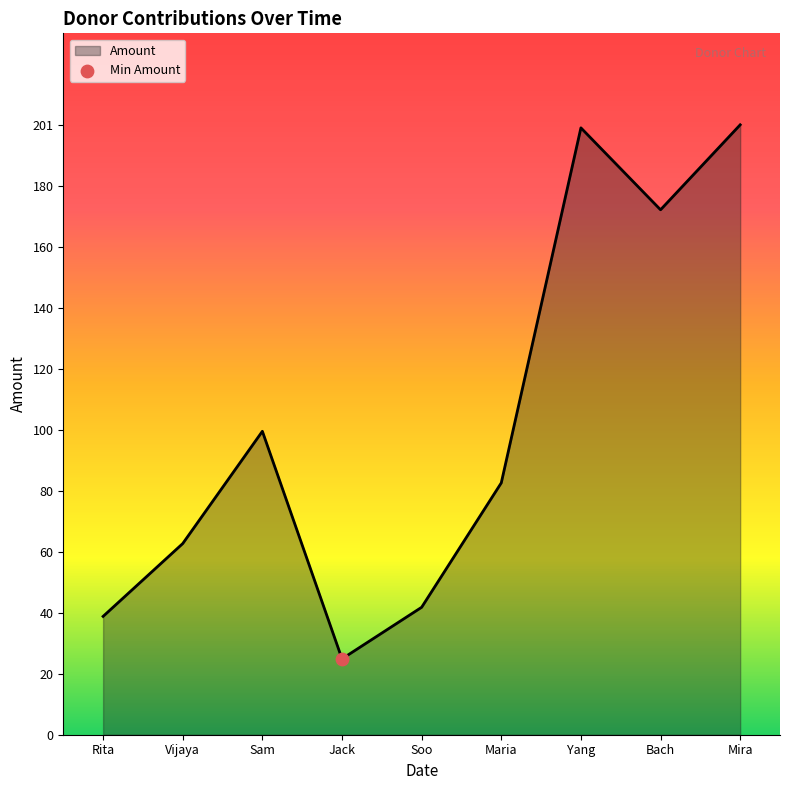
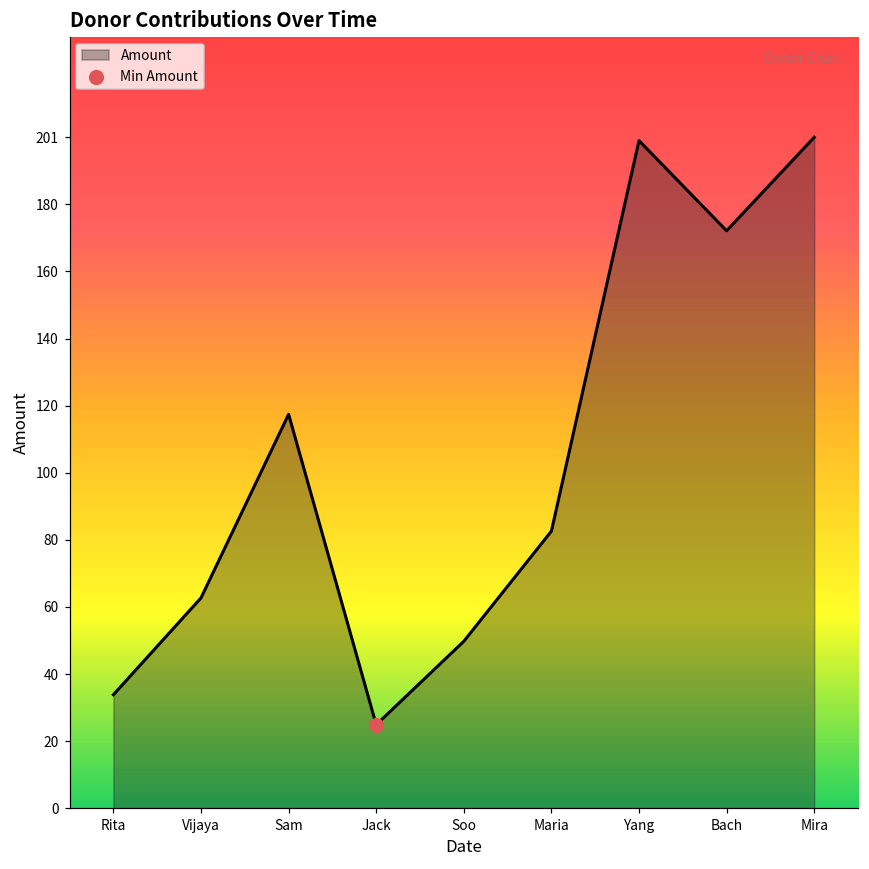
  {
    "Amount": {
-     "Rita": 39,
+     "Rita": 34,
      "Vijaya": 63,
-     "Sam": 100,
-     "Soo": 42,
+     "Sam": 118,
+     "Soo": 50,
      "Maria": 83,
      "Yang": 200,
      "Bach": 173,
      "Mira": 201
    }
  }
